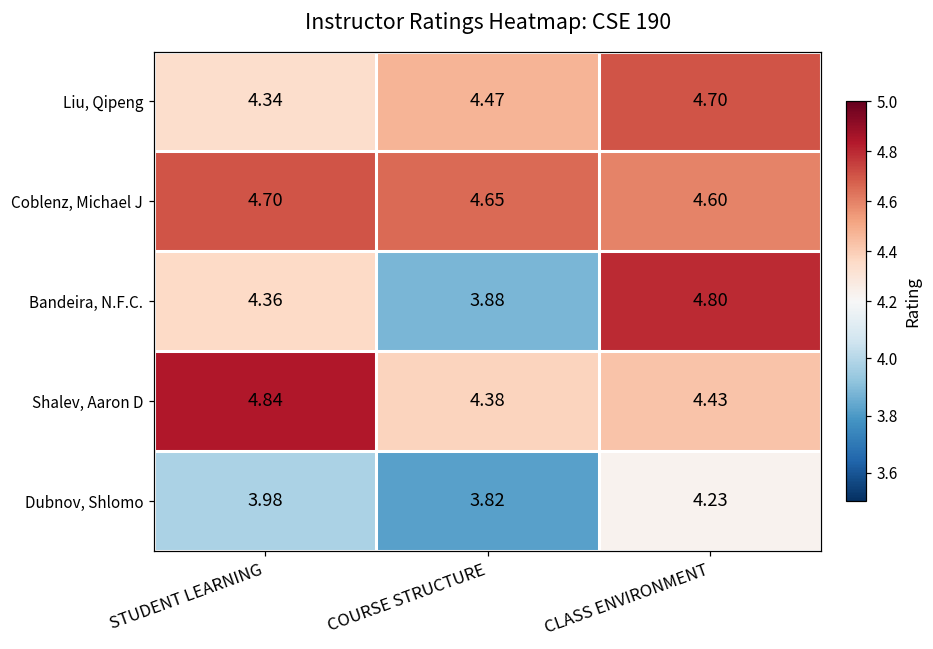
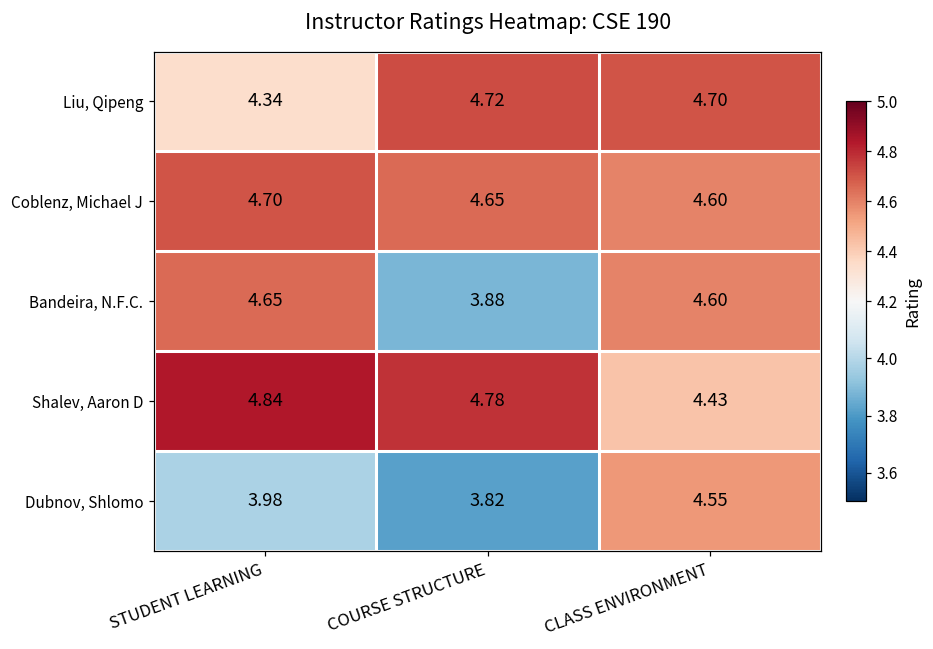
  {
    "Liu, Qipeng": {
      "STUDENT LEARNING": 4.34,
-     "COURSE STRUCTURE": 4.47,
+     "COURSE STRUCTURE": 4.72,
      "CLASS ENVIRONMENT": 4.70
    },
    "Coblenz, Michael J": {
      "STUDENT LEARNING": 4.70,
      "COURSE STRUCTURE": 4.65,
      "CLASS ENVIRONMENT": 4.60
    },
    "Bandeira, N.F.C.": {
-     "STUDENT LEARNING": 4.36,
+     "STUDENT LEARNING": 4.65,
      "COURSE STRUCTURE": 3.88,
-     "CLASS ENVIRONMENT": 4.80
+     "CLASS ENVIRONMENT": 4.60
    },
    "Shalev, Aaron D": {
      "STUDENT LEARNING": 4.84,
-     "COURSE STRUCTURE": 4.38,
+     "COURSE STRUCTURE": 4.78,
      "CLASS ENVIRONMENT": 4.43
    },
    "Dubnov, Shlomo": {
      "STUDENT LEARNING": 3.98,
      "COURSE STRUCTURE": 3.82,
-     "CLASS ENVIRONMENT": 4.23
+     "CLASS ENVIRONMENT": 4.55
    }
  }
